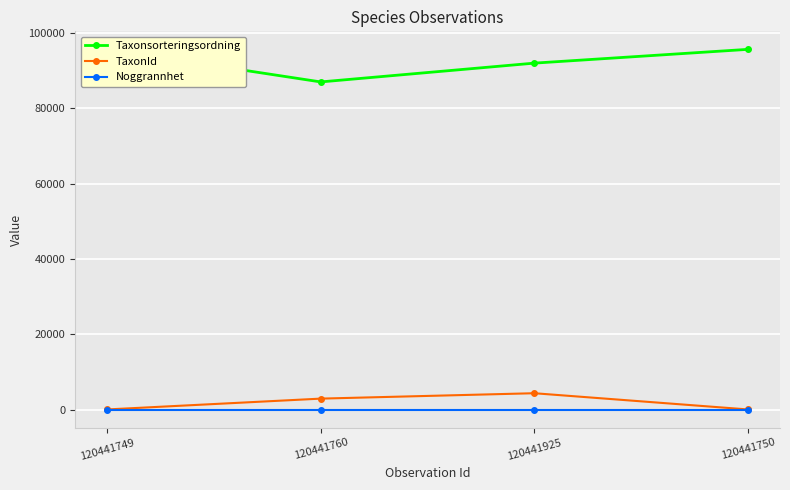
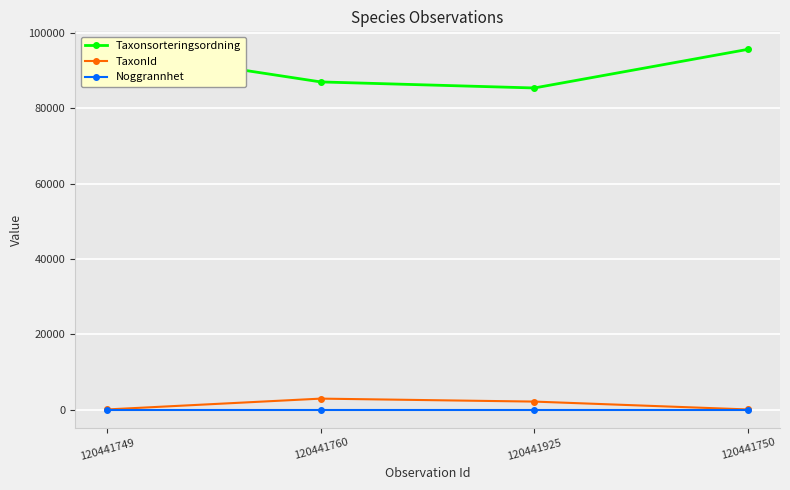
  {
    "Taxonsorteringsordning": {
      "120441760": 87000,
-     "120441925": 92000,
+     "120441925": 85000,
      "120441750": 96000
    },
    "TaxonId": {
      "120441760": 3000,
-     "120441925": 4000
+     "120441925": 2000
    },
    "Noggrannhet": {
      "120441760": 0,
      "120441925": 0
    }
  }
